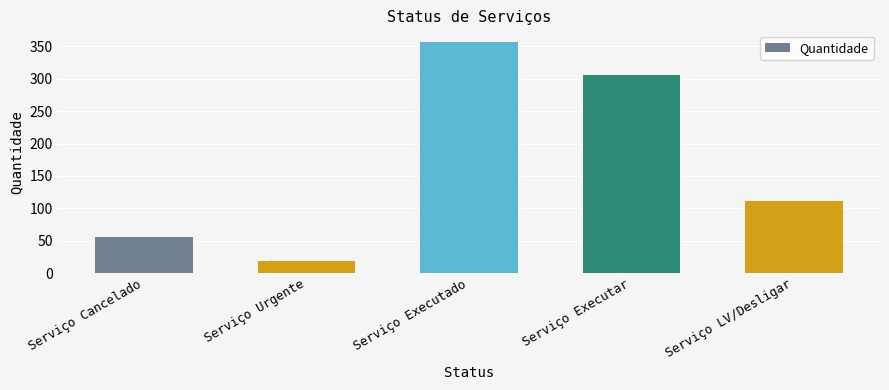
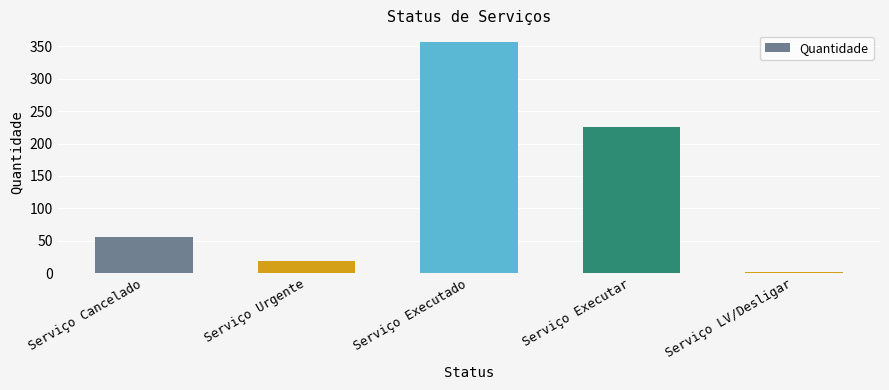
  {
    "Serviço Cancelado": 60,
    "Serviço Urgente": 20,
    "Serviço Executado": 360,
-   "Serviço Executar": 310,
-   "Serviço LV/Desligar": 110
+   "Serviço Executar": 230,
+   "Serviço LV/Desligar": 0
  }
